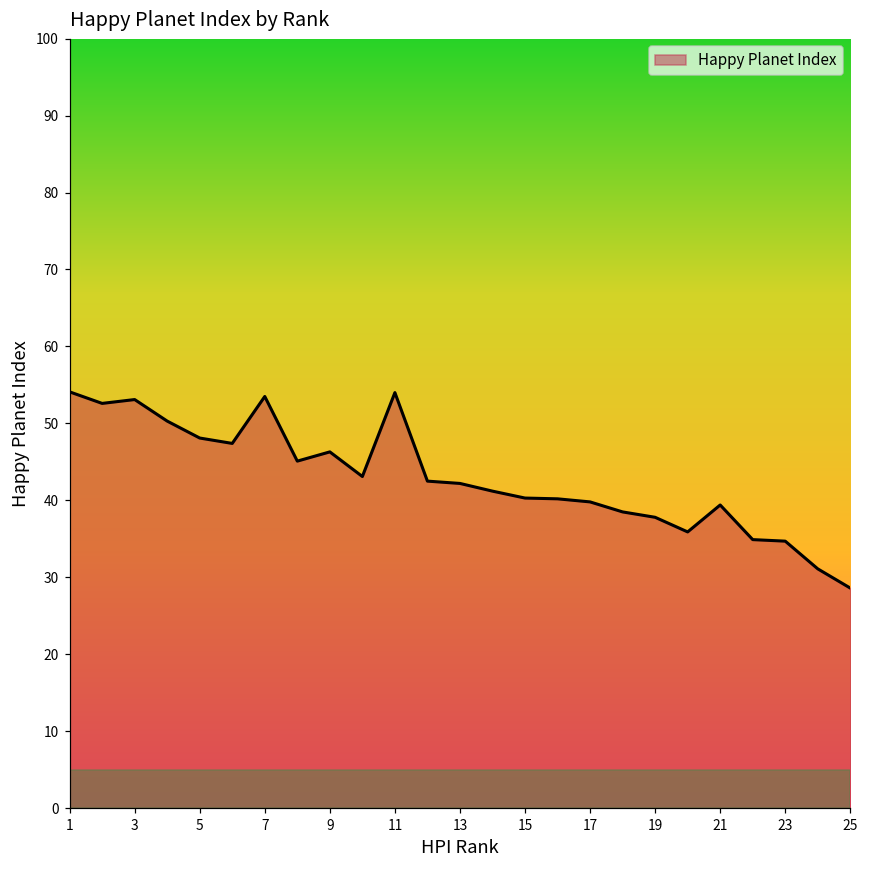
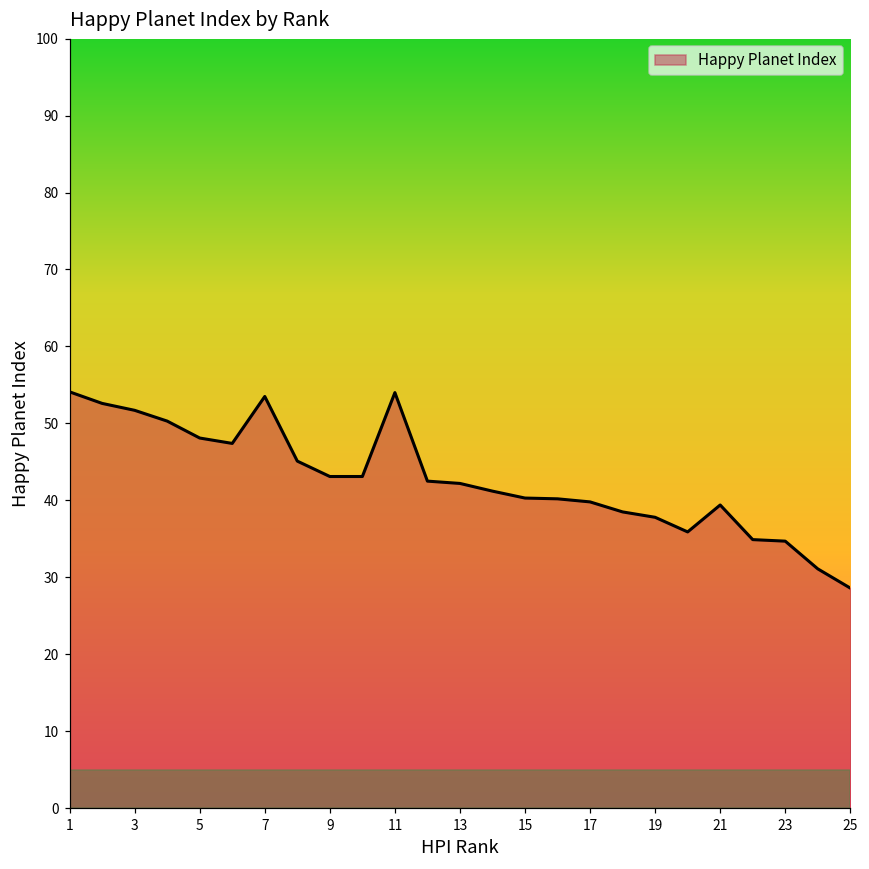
  {
    "1": 54,
-   "3": 53,
+   "3": 52,
    "5": 48,
    "7": 54,
-   "9": 46,
+   "9": 43,
    "11": 54,
    "13": 42,
    "15": 40,
    "17": 40,
    "19": 38,
    "21": 39,
    "23": 35,
    "25": 29
  }
